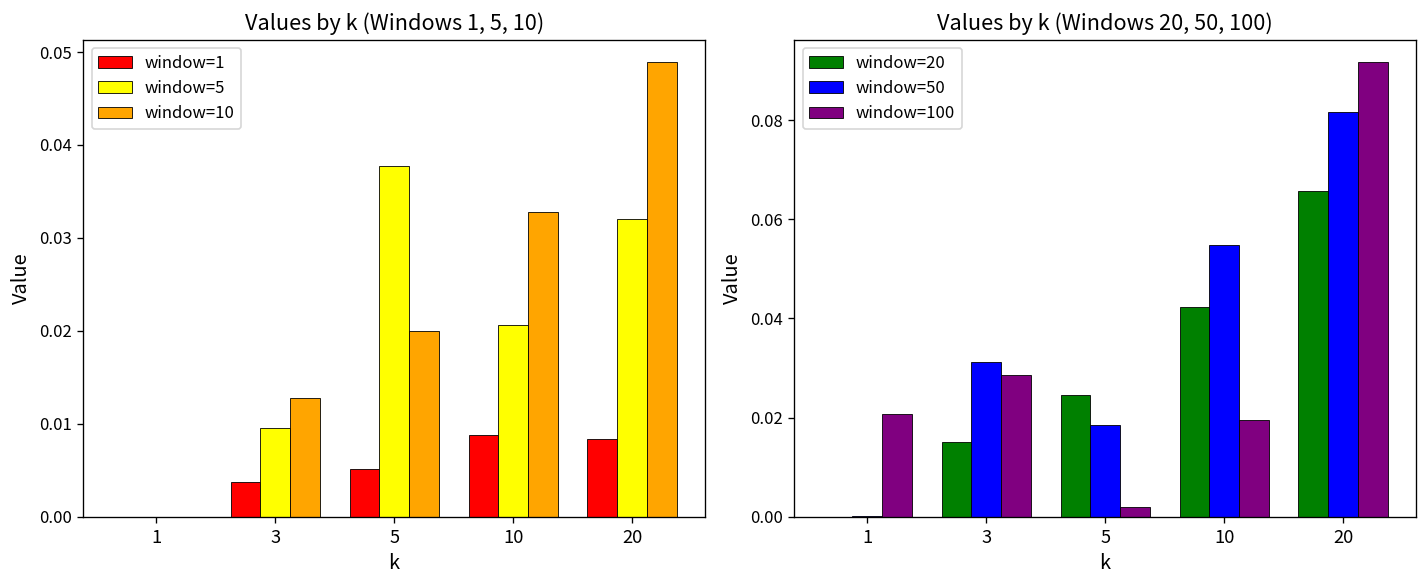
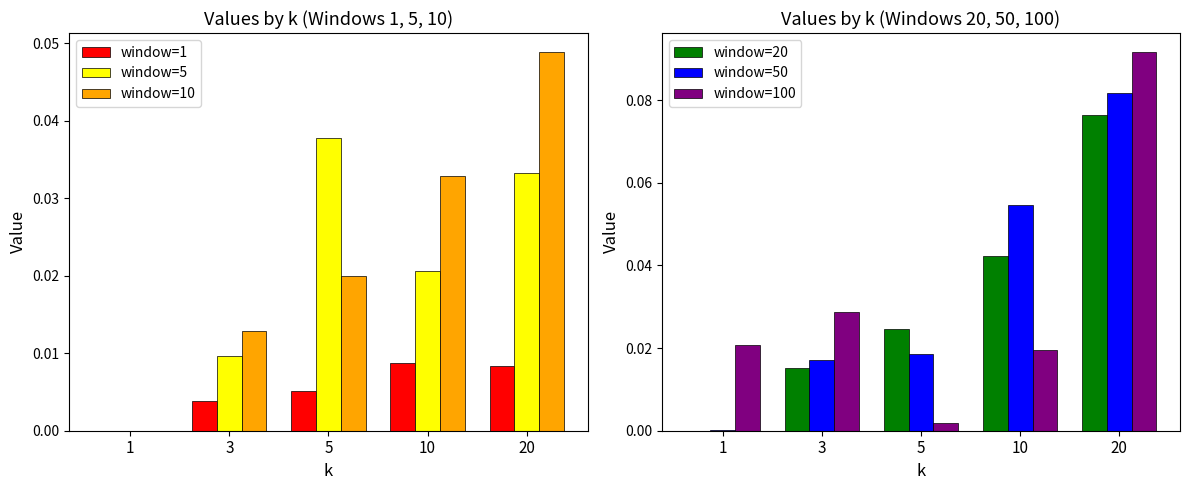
  {
    "Values by k (Windows 1, 5, 10)": {
      "window=1": {
        "1": 0.000,
        "3": 0.004,
        "5": 0.005,
        "10": 0.009,
        "20": 0.008
      },
      "window=5": {
        "3": 0.010,
        "5": 0.038,
        "10": 0.021,
-       "20": 0.032
+       "20": 0.033
      },
      "window=10": {
        "3": 0.013,
        "5": 0.020,
        "10": 0.033,
        "20": 0.049
      }
    },
    "Values by k (Windows 20, 50, 100)": {
      "window=20": {
        "3": 0.015,
        "5": 0.025,
        "10": 0.042,
-       "20": 0.066
+       "20": 0.076
      },
      "window=50": {
-       "3": 0.031,
+       "3": 0.017,
        "5": 0.019,
        "10": 0.055,
        "20": 0.082
      },
      "window=100": {
        "1": 0.021,
        "3": 0.029,
        "5": 0.002,
        "10": 0.020,
        "20": 0.092
      }
    }
  }
